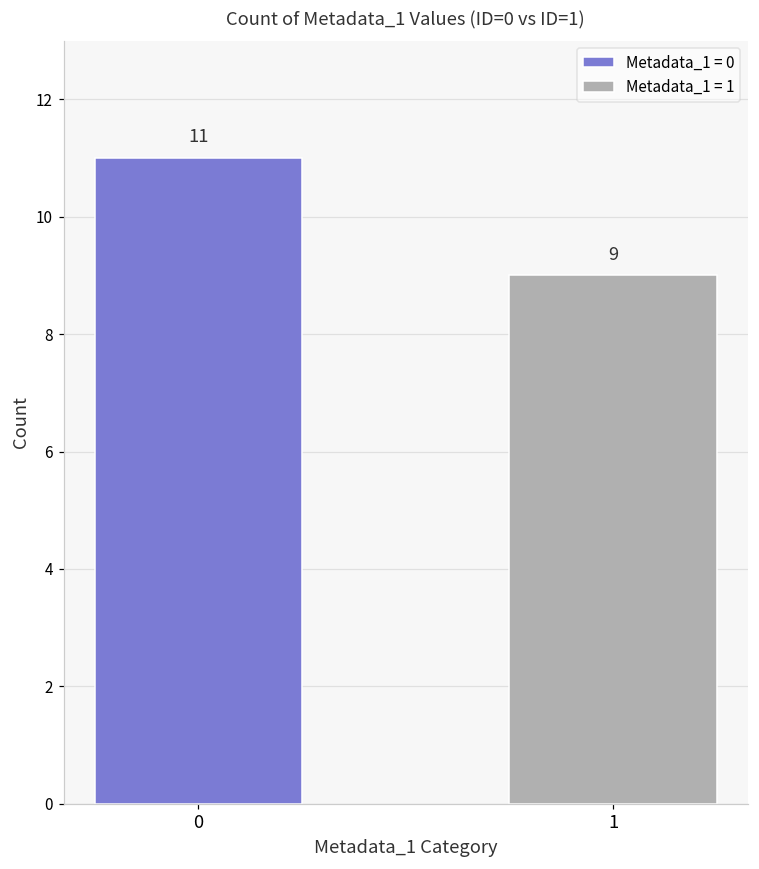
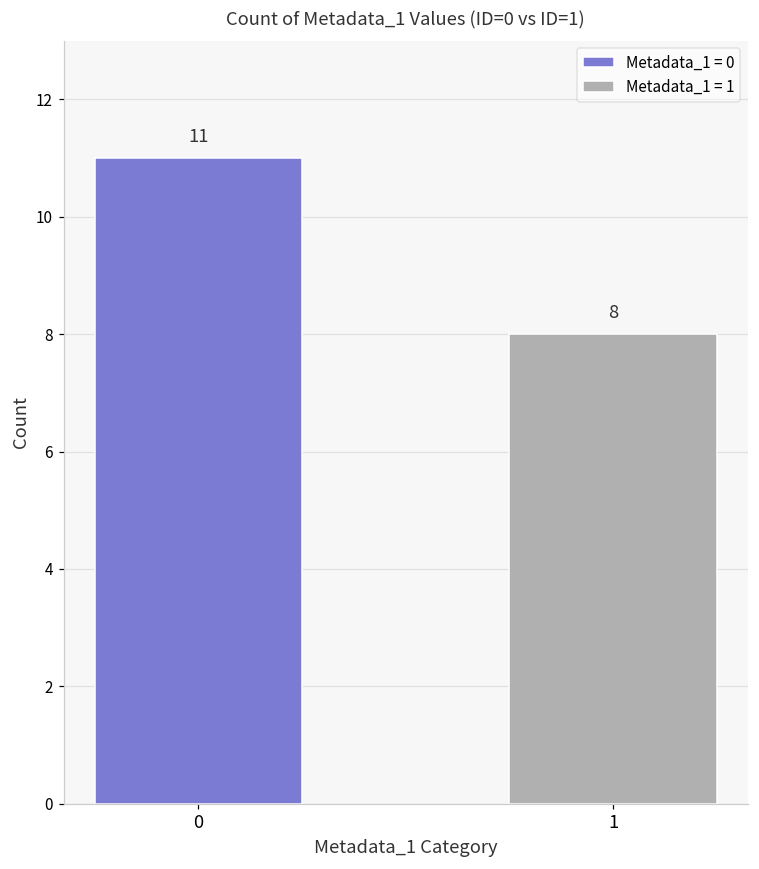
  {
    "0": 11,
-   "1": 9
+   "1": 8
  }
